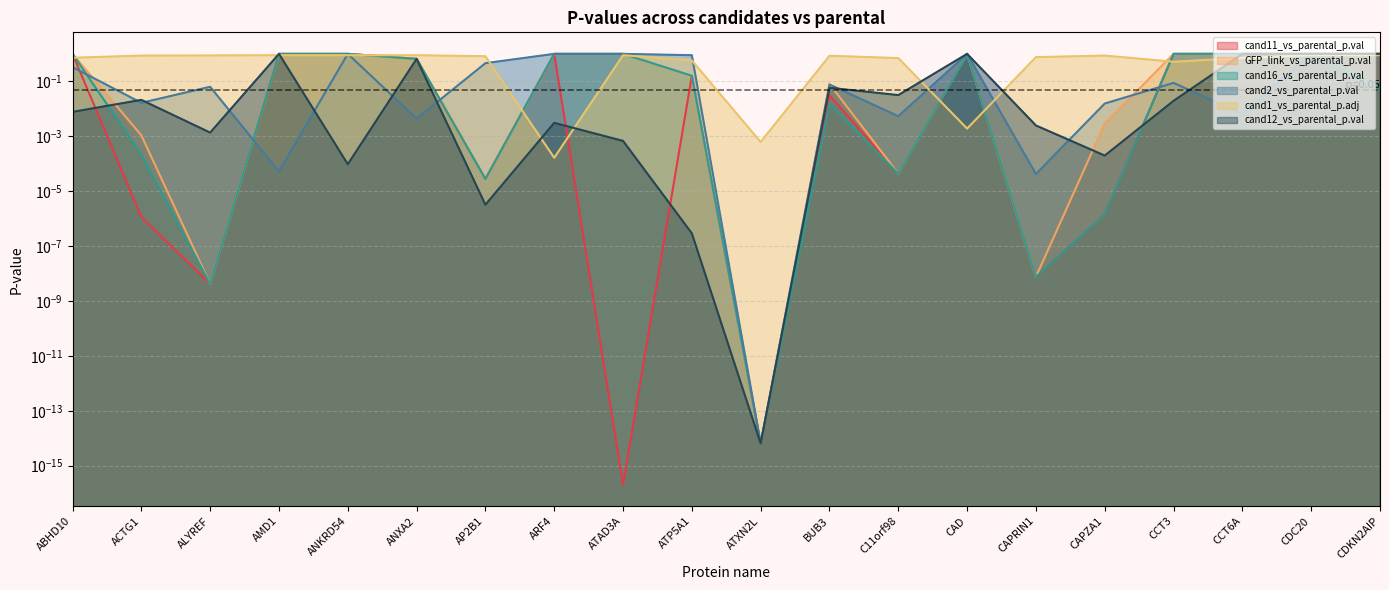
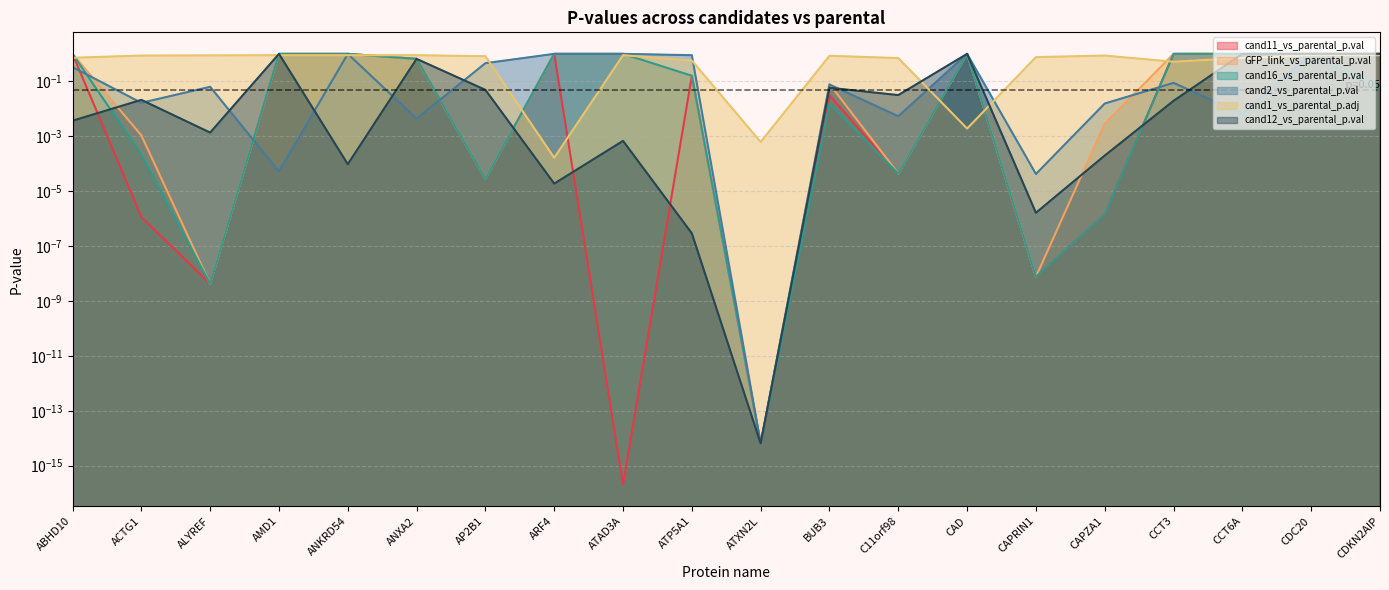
  {
    "cand11_vs_parental_p.val": {
      "ACTG1": 0.000001,
      "ATAD3A": 0.000000000000,
      "BUB3": 0.03
    },
    "cand12_vs_parental_p.val": {
-     "ABHD10": 0.008,
+     "ABHD10": 0.004,
      "ACTG1": 0.02,
      "ALYREF": 0.001,
      "ANKRD54": 0.00010,
-     "AP2B1": 0.000003,
-     "ARF4": 0.003,
+     "AP2B1": 0.05,
+     "ARF4": 0.00002,
      "ATAD3A": 0.0007,
      "ATP5A1": 0.0000003,
      "BUB3": 0.06,
      "C11orf98": 0.03,
-     "CAPRIN1": 0.002,
+     "CAPRIN1": 0.000002,
      "CAPZA1": 0.0002,
      "CCT3": 0.02
    }
  }
